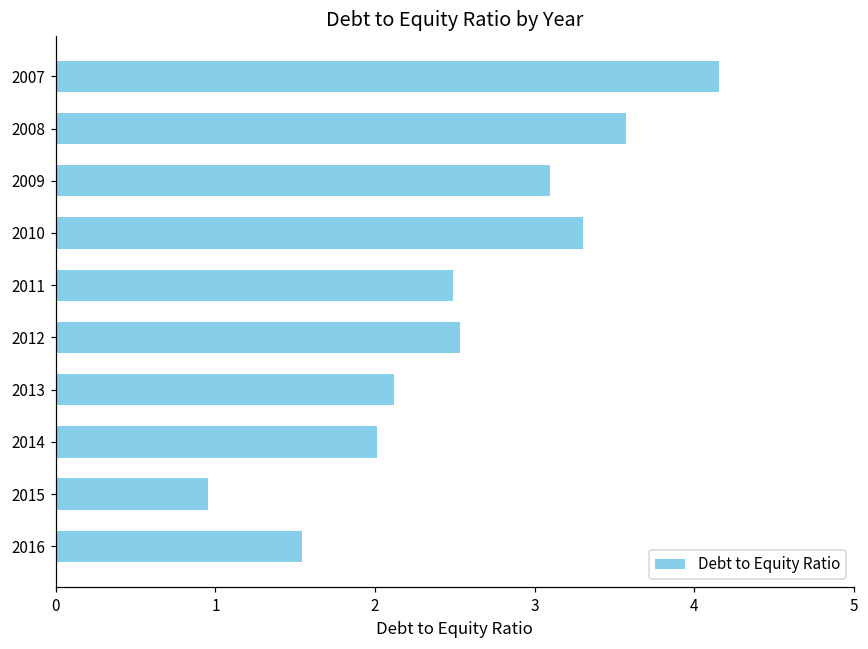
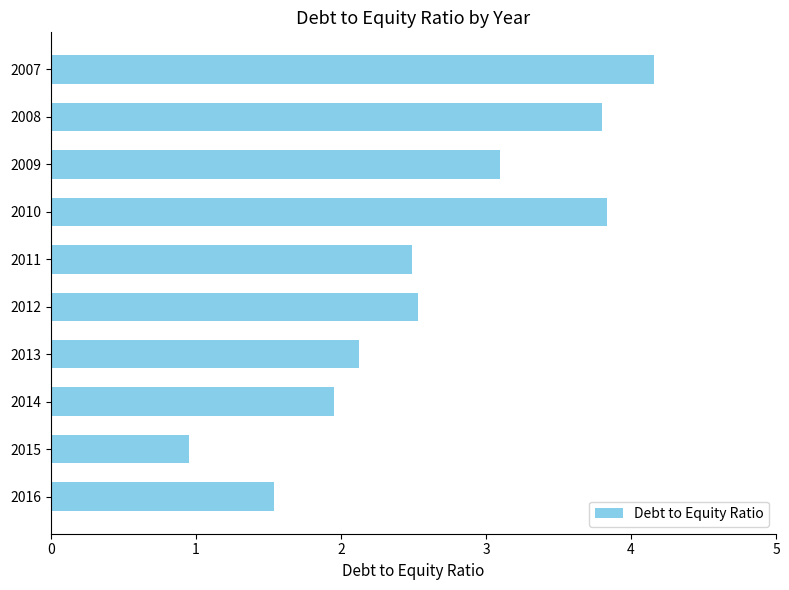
  {
    "2007": 4.16,
-   "2008": 3.57,
+   "2008": 3.80,
    "2009": 3.10,
-   "2010": 3.30,
+   "2010": 3.84,
    "2011": 2.49,
    "2012": 2.53,
    "2013": 2.12,
-   "2014": 2.01,
+   "2014": 1.95,
    "2015": 0.95,
    "2016": 1.54
  }
